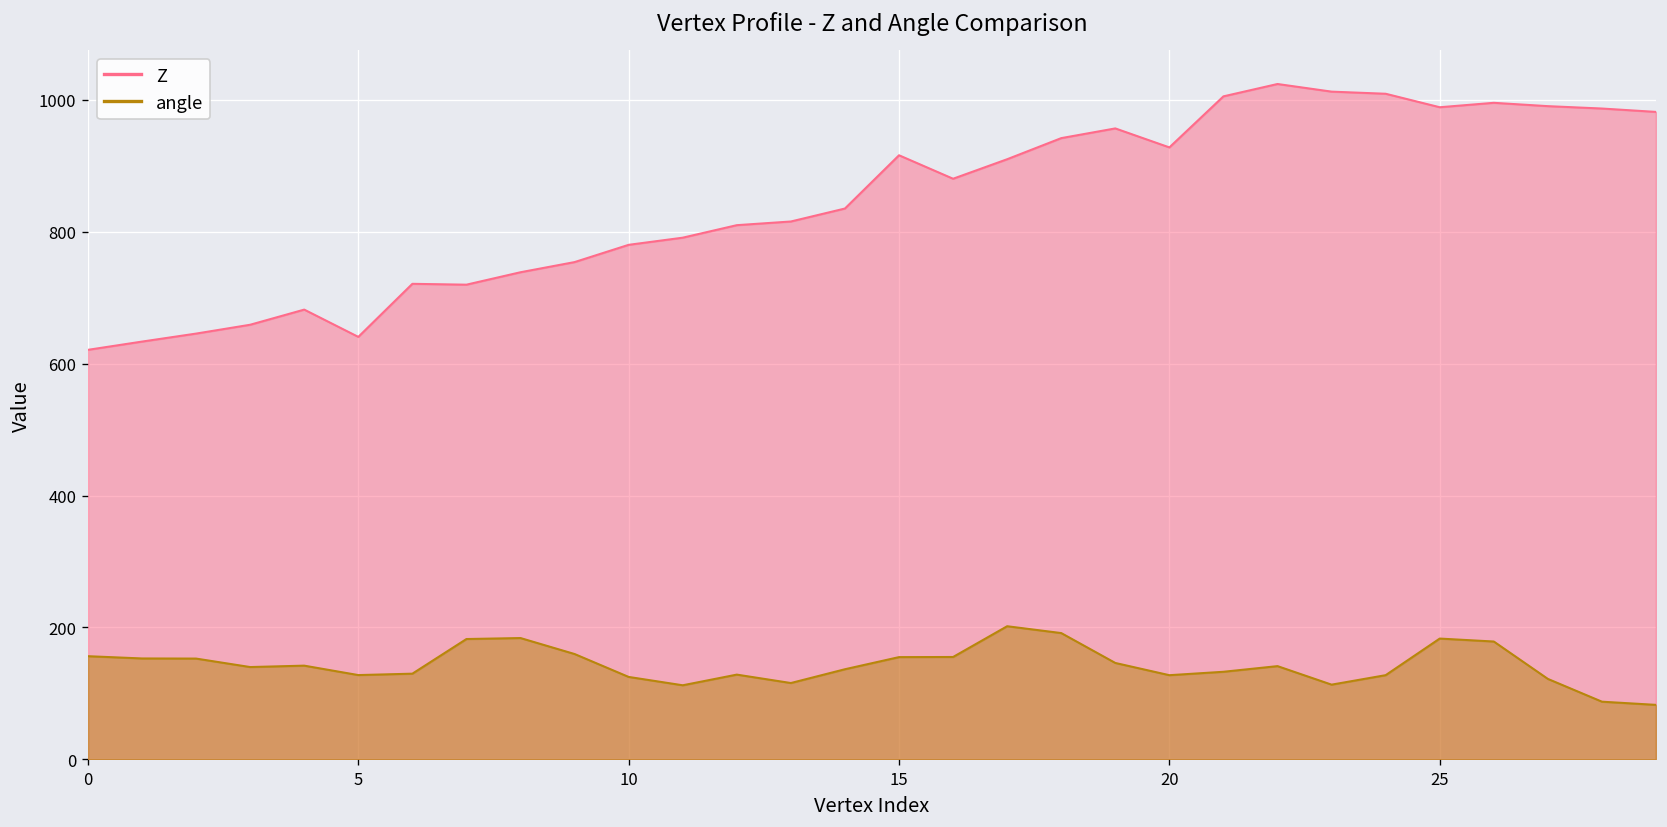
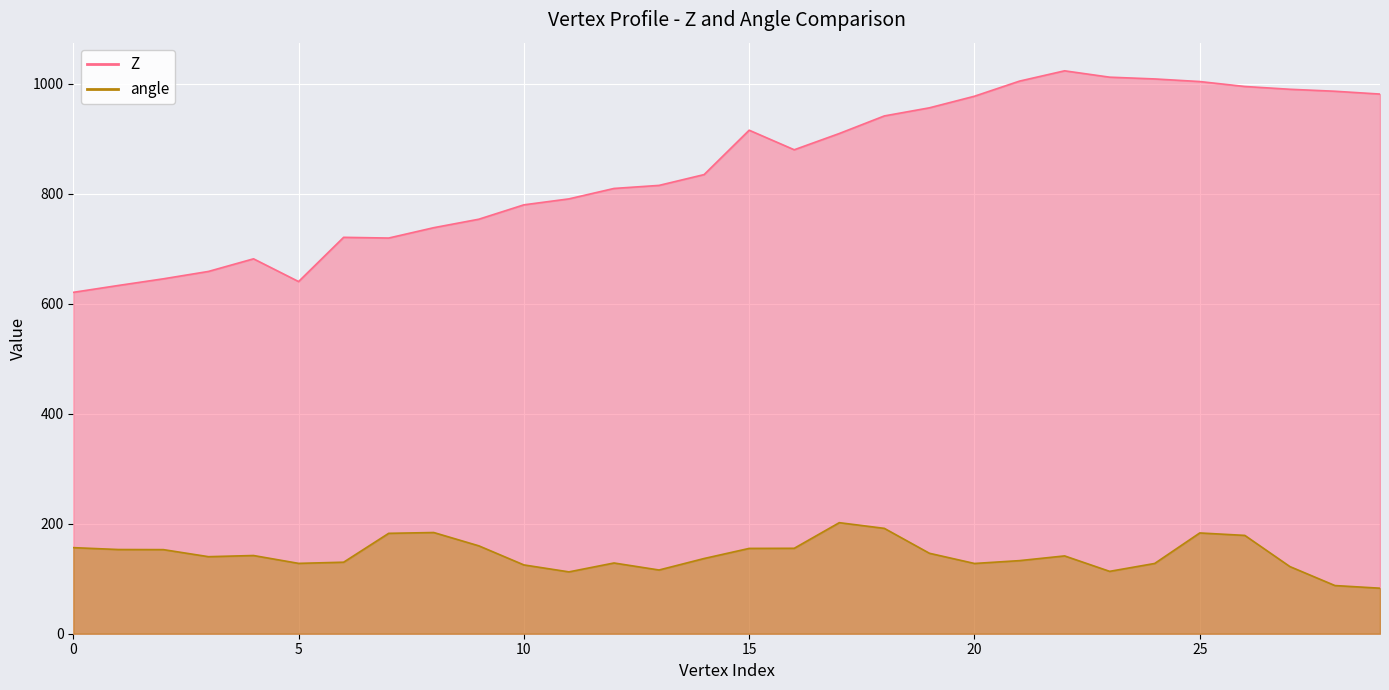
  {
    "Z": {
      "0": 620,
      "5": 640,
      "10": 780,
      "15": 920,
-     "20": 930,
-     "25": 990
+     "20": 980,
+     "25": 1000
    },
    "angle": {
      "0": 160,
      "5": 130,
      "10": 130,
      "15": 160,
      "20": 130,
      "25": 180
    }
  }
